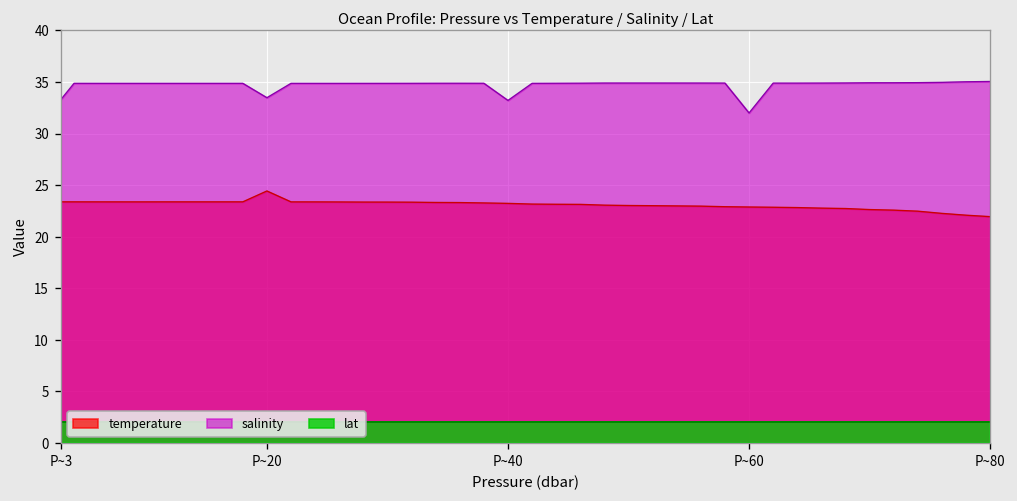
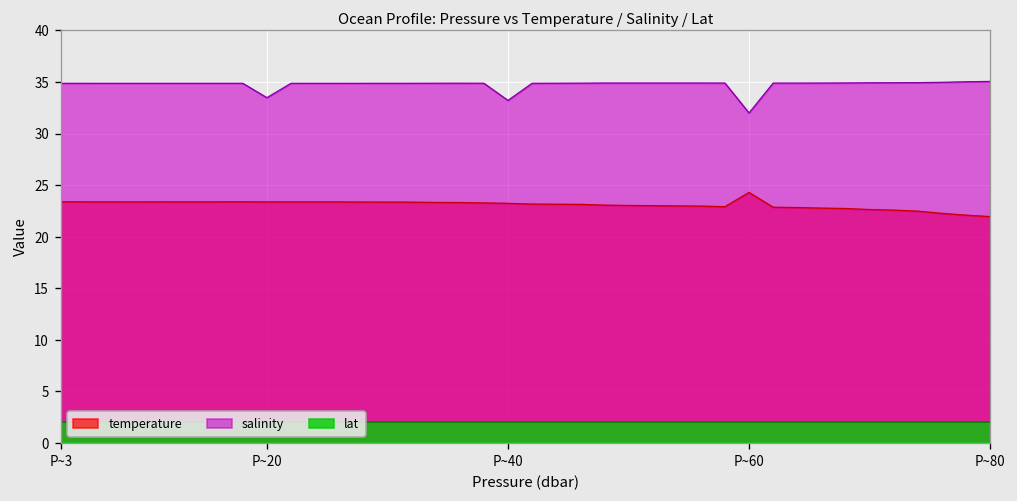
  {
    "temperature": {
      "P~3": 23,
-     "P~20": 24,
+     "P~20": 23,
      "P~40": 23,
-     "P~60": 23,
+     "P~60": 24,
      "P~80": 22
    },
    "salinity": {
-     "P~3": 33,
+     "P~3": 35,
      "P~20": 33,
      "P~40": 33,
      "P~60": 32,
      "P~80": 35
    },
    "lat": {
      "P~3": 2,
      "P~40": 2,
      "P~60": 2,
      "P~80": 2
    }
  }
